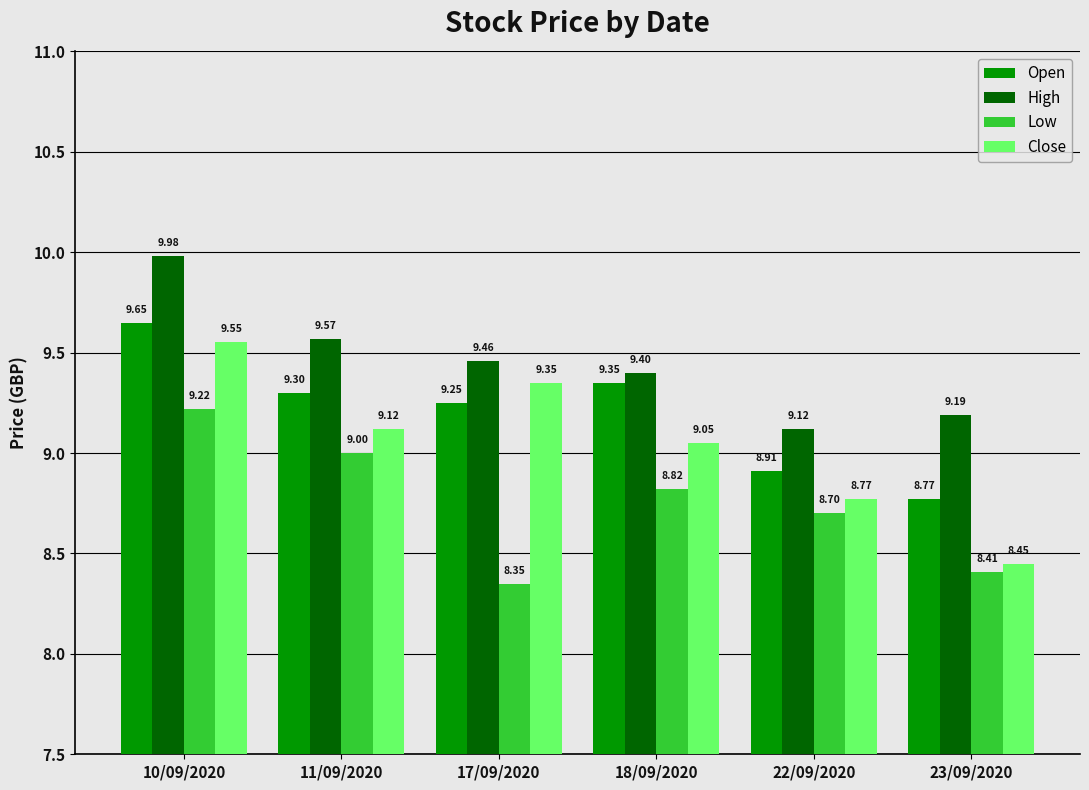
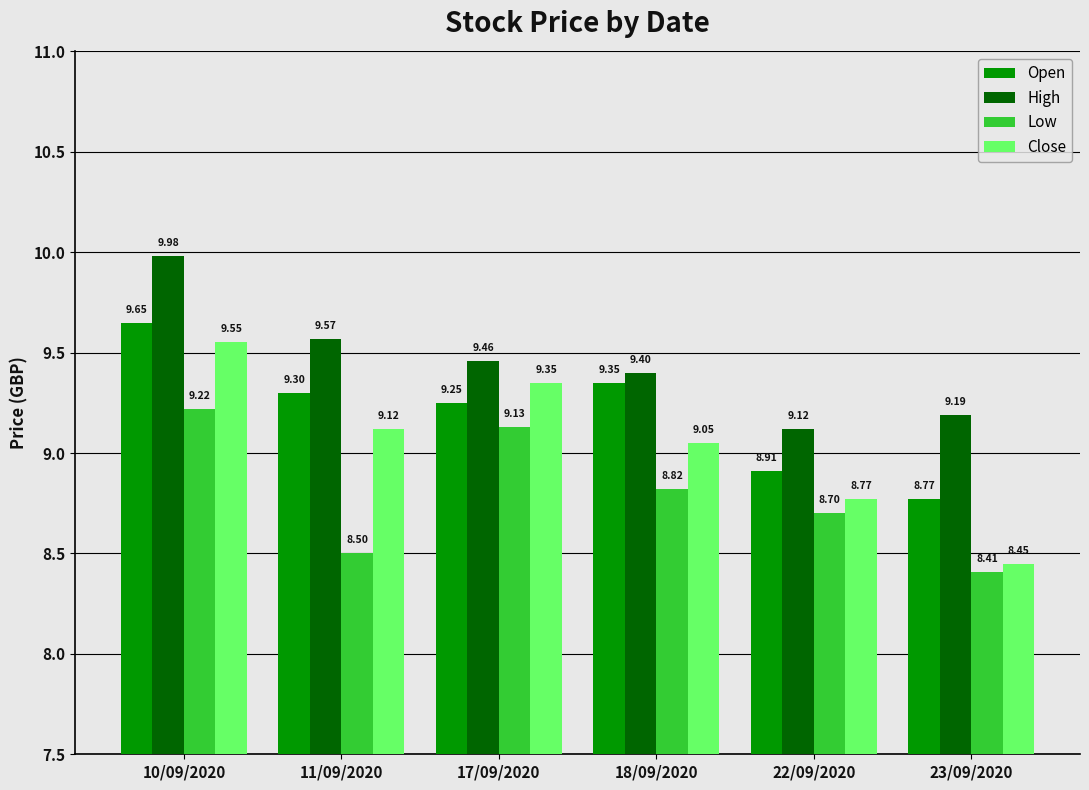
  {
    "Low": {
      "10/09/2020": 9.22,
-     "11/09/2020": 9.00,
-     "17/09/2020": 8.35,
+     "11/09/2020": 8.50,
+     "17/09/2020": 9.13,
      "18/09/2020": 8.82,
      "22/09/2020": 8.70,
      "23/09/2020": 8.41
    },
    "Close": {
      "10/09/2020": 9.55,
      "11/09/2020": 9.12,
      "17/09/2020": 9.35,
      "18/09/2020": 9.05,
      "22/09/2020": 8.77,
      "23/09/2020": 8.45
    }
  }
